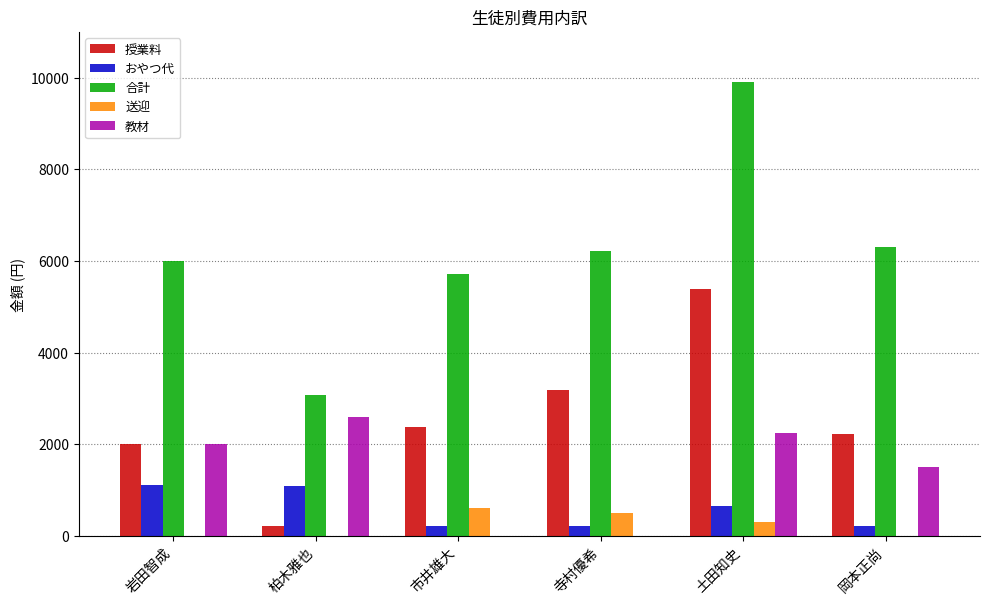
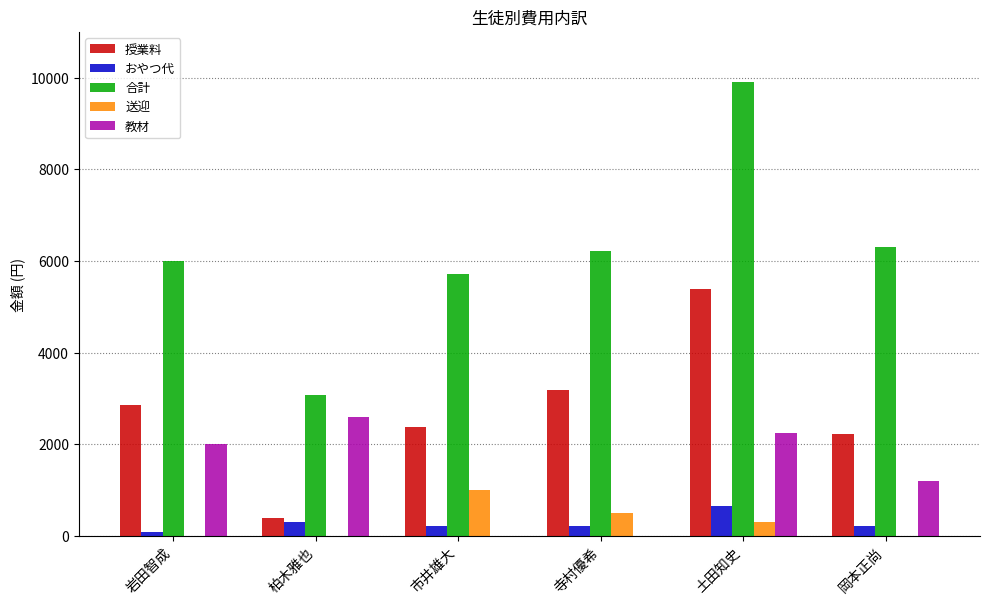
  {
    "授業料": {
-     "岩田智成": 2000,
-     "柏木雅也": 200,
+     "岩田智成": 2900,
+     "柏木雅也": 400,
      "市井雄大": 2400,
      "寺村優希": 3200,
      "土田知史": 5400,
      "岡本正尚": 2200
    },
    "おやつ代": {
-     "岩田智成": 1100,
-     "柏木雅也": 1100,
+     "岩田智成": 100,
+     "柏木雅也": 300,
      "市井雄大": 200,
      "寺村優希": 200,
      "土田知史": 700,
      "岡本正尚": 200
    },
    "合計": {
      "岩田智成": 6000,
      "柏木雅也": 3100,
      "市井雄大": 5700,
      "寺村優希": 6200,
      "土田知史": 9900,
      "岡本正尚": 6300
    },
    "送迎": {
      "岩田智成": 0,
      "柏木雅也": 0,
-     "市井雄大": 600,
+     "市井雄大": 1000,
      "寺村優希": 500,
      "土田知史": 300,
      "岡本正尚": 0
    },
    "教材": {
      "岩田智成": 2000,
      "柏木雅也": 2600,
      "市井雄大": 0,
      "寺村優希": 0,
      "土田知史": 2300,
-     "岡本正尚": 1500
+     "岡本正尚": 1200
    }
  }
